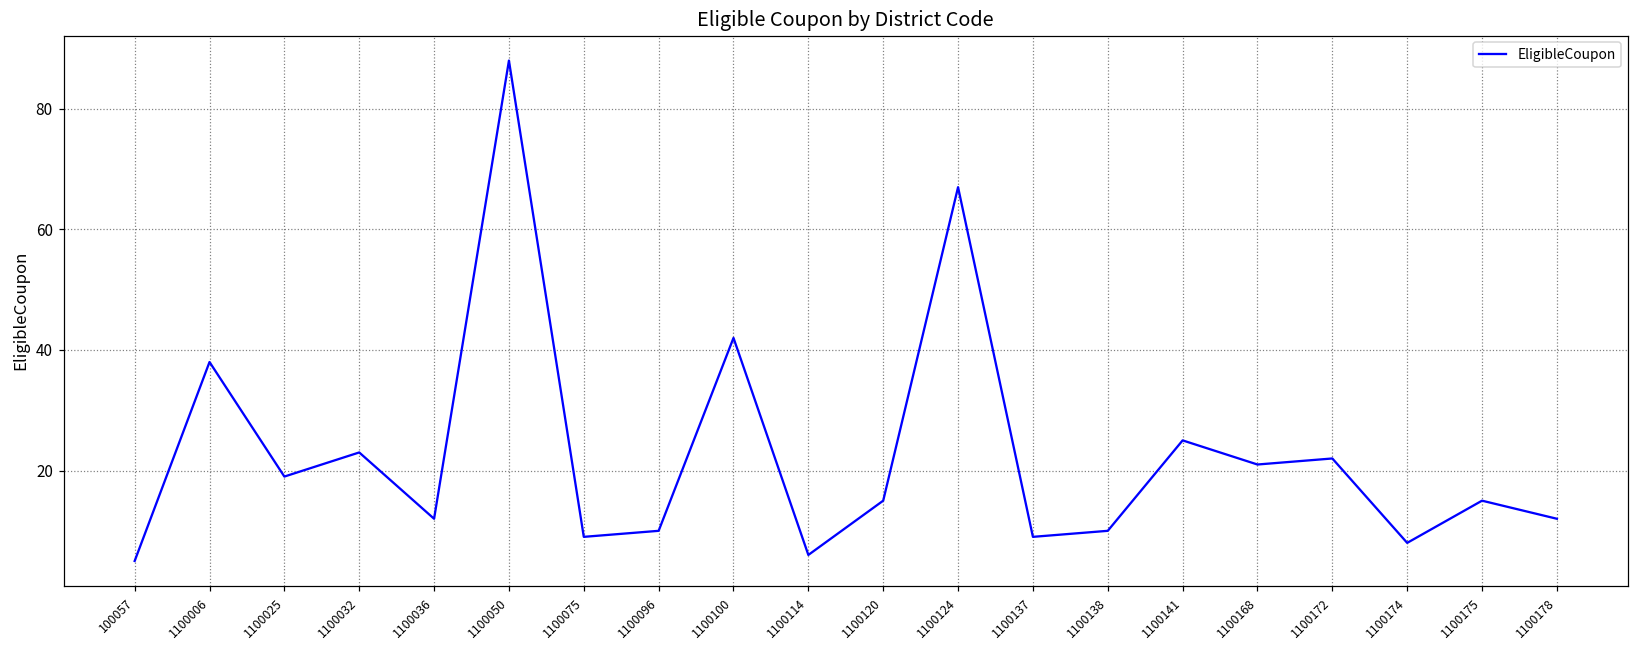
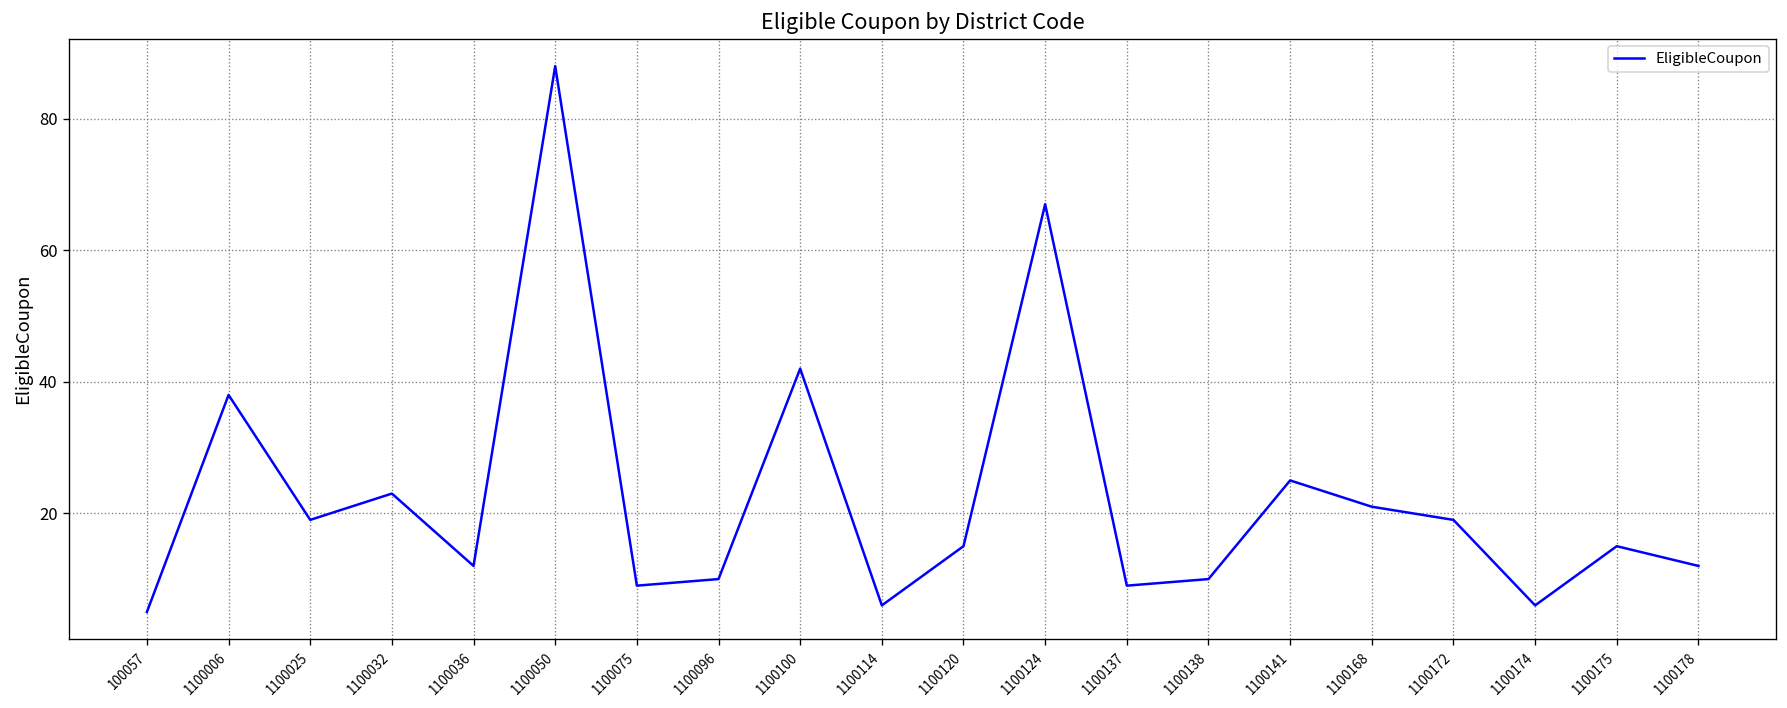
  {
    "100057": 5,
    "1100006": 38,
    "1100025": 19,
    "1100032": 23,
    "1100036": 12,
    "1100050": 88,
    "1100075": 9,
    "1100096": 10,
    "1100100": 42,
    "1100114": 6,
    "1100120": 15,
    "1100124": 67,
    "1100137": 9,
    "1100138": 10,
    "1100141": 25,
    "1100168": 21,
-   "1100172": 22,
-   "1100174": 8,
+   "1100172": 19,
+   "1100174": 6,
    "1100175": 15,
    "1100178": 12
  }
